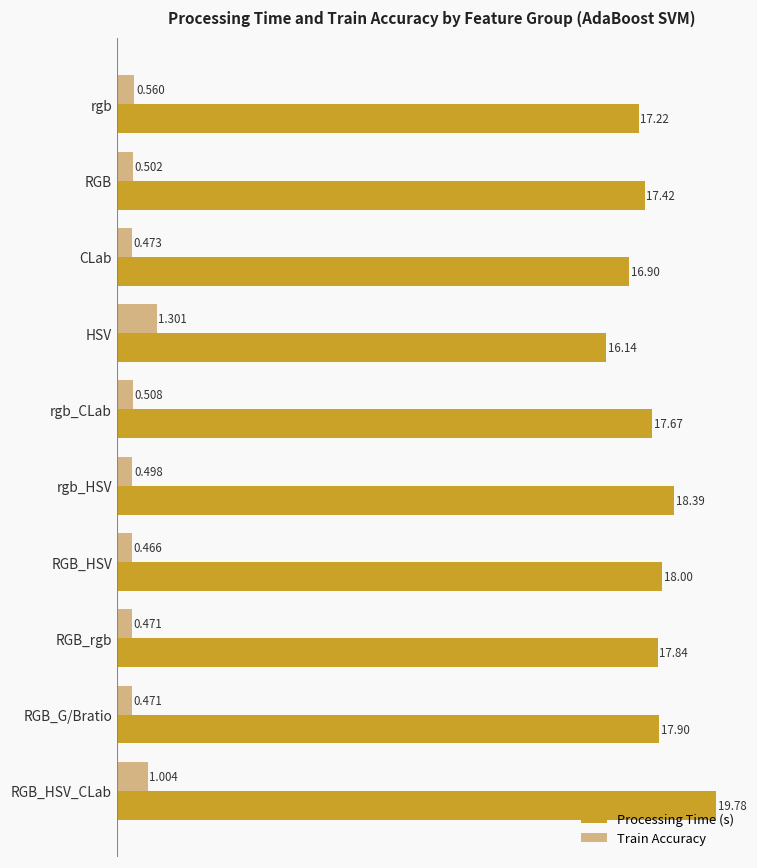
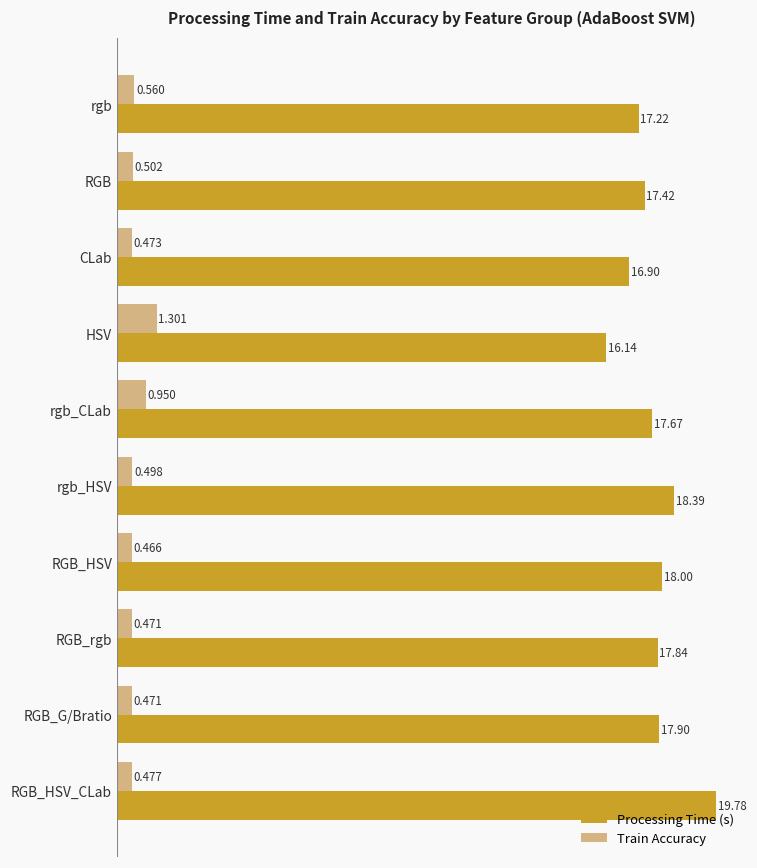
  {
    "Processing Time (s)": {
      "rgb": 17.22,
      "RGB": 17.42,
      "CLab": 16.90,
      "HSV": 16.14,
      "rgb_CLab": 17.67,
      "rgb_HSV": 18.39,
      "RGB_HSV": 18.00,
      "RGB_rgb": 17.84,
      "RGB_G/Bratio": 17.90,
      "RGB_HSV_CLab": 19.78
    },
    "Train Accuracy": {
      "rgb": 0.560,
      "RGB": 0.502,
      "CLab": 0.473,
      "HSV": 1.301,
-     "rgb_CLab": 0.508,
+     "rgb_CLab": 0.950,
      "rgb_HSV": 0.498,
      "RGB_HSV": 0.466,
      "RGB_rgb": 0.471,
      "RGB_G/Bratio": 0.471,
-     "RGB_HSV_CLab": 1.004
+     "RGB_HSV_CLab": 0.477
    }
  }
